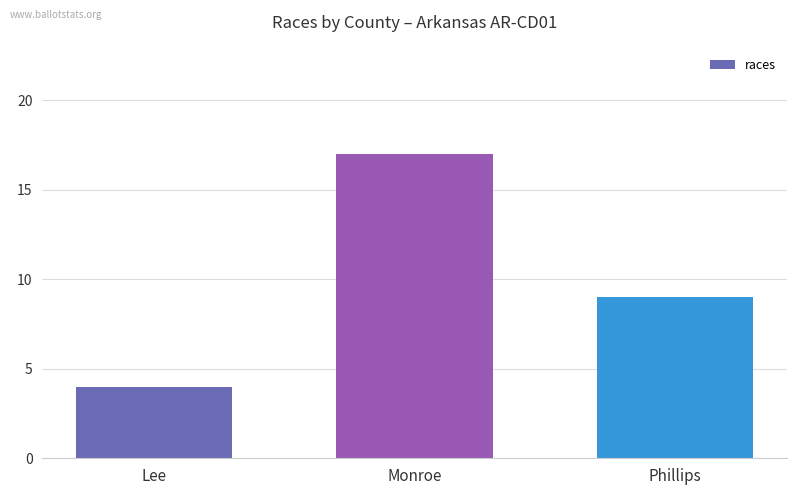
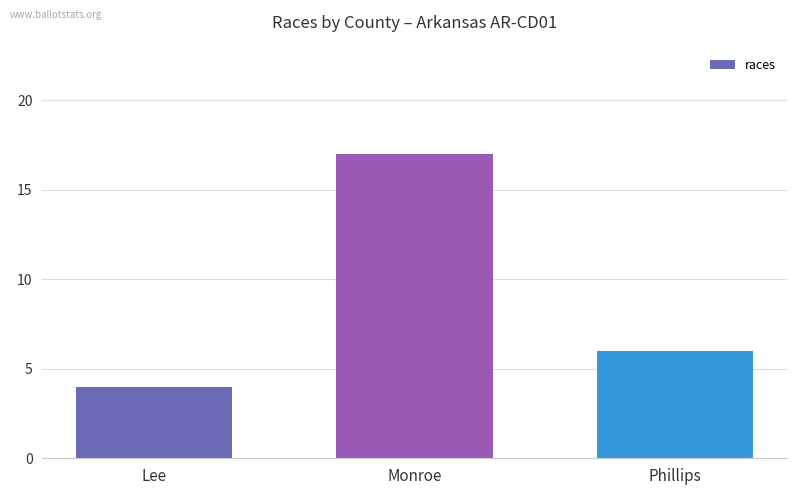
  {
    "Lee": 4,
    "Monroe": 17,
-   "Phillips": 9
+   "Phillips": 6
  }
